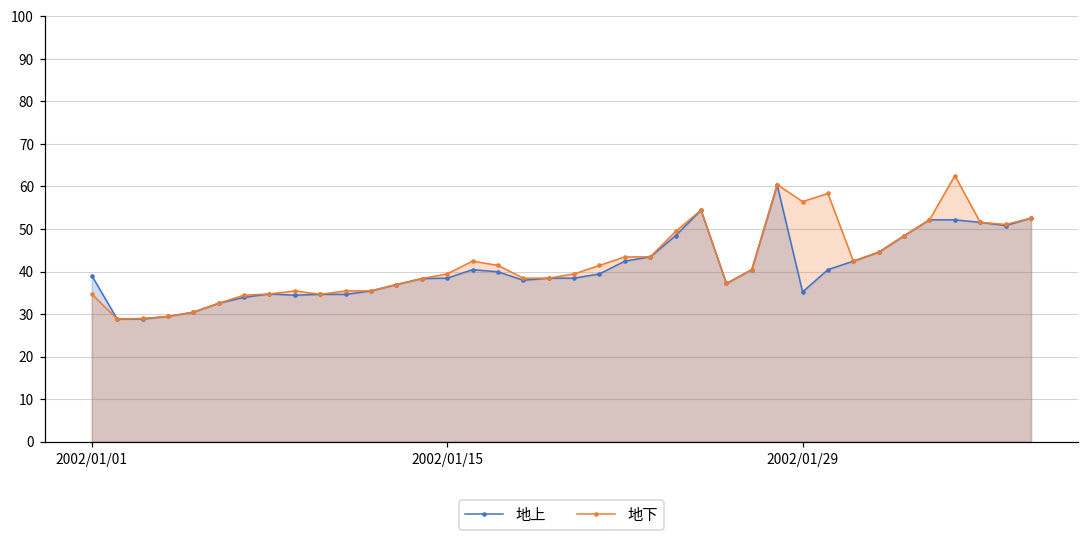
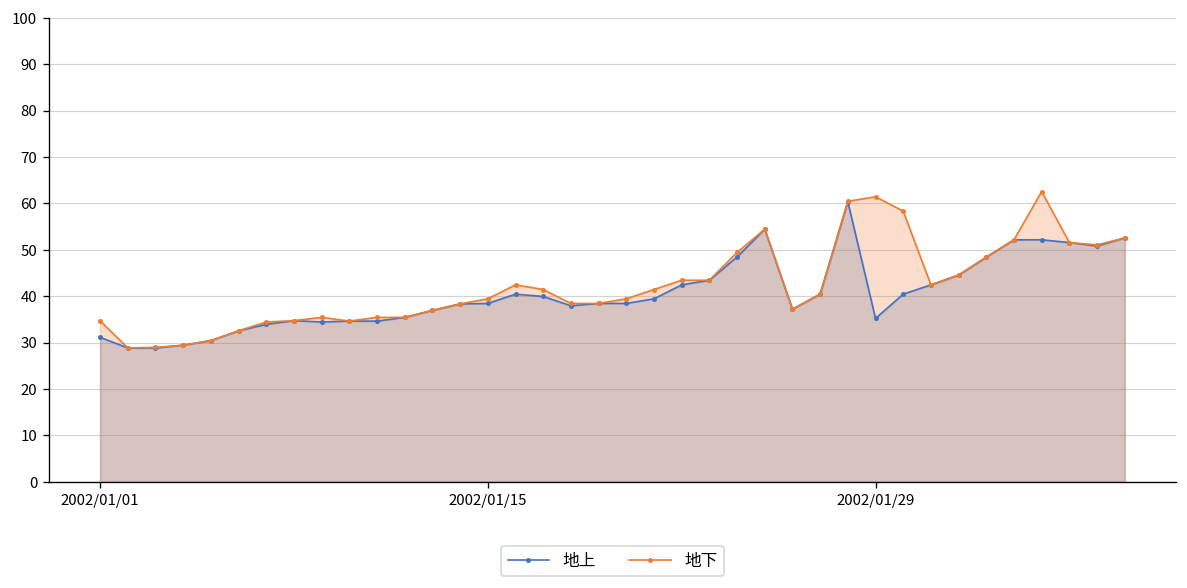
  {
    "地上": {
-     "2002/01/01": 39,
+     "2002/01/01": 31,
      "2002/01/15": 38,
      "2002/01/29": 35
    },
    "地下": {
      "2002/01/01": 35,
      "2002/01/15": 39,
-     "2002/01/29": 56
+     "2002/01/29": 61
    }
  }
